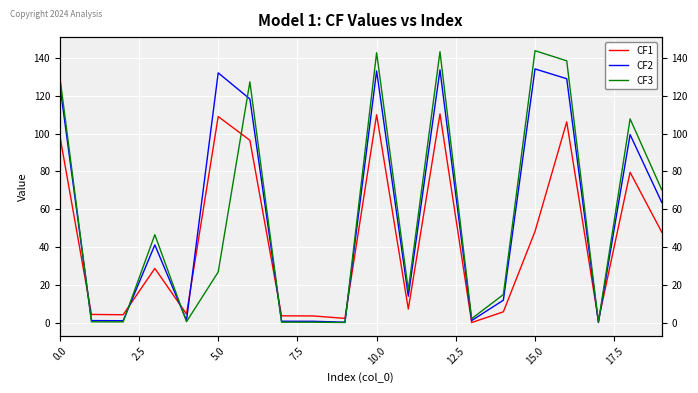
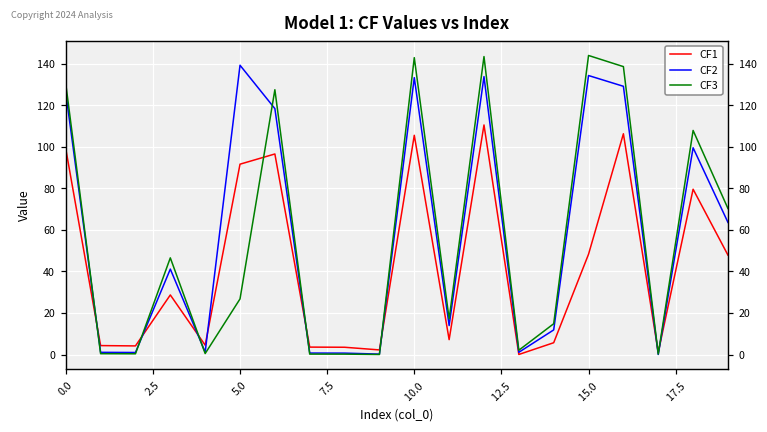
  {
    "CF1": {
      "0.0": 99,
-     "5.0": 109,
-     "10.0": 110,
+     "5.0": 92,
+     "10.0": 106,
      "15.0": 48
    },
    "CF2": {
      "0.0": 126,
-     "5.0": 132,
+     "5.0": 139,
      "10.0": 133,
      "15.0": 134
    },
    "CF3": {
      "0.0": 130,
      "5.0": 27,
      "10.0": 143,
      "15.0": 144
    }
  }
